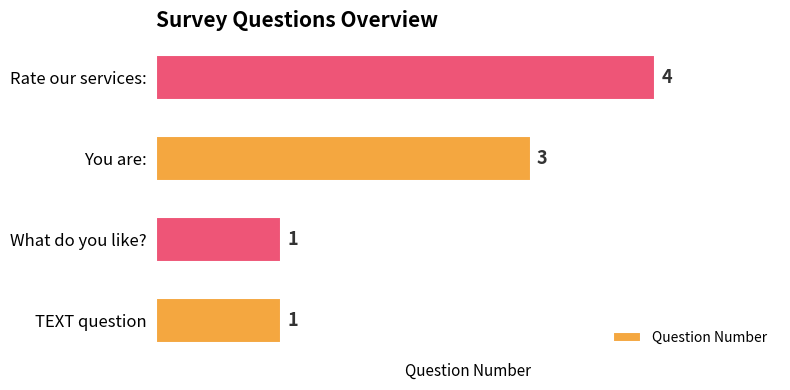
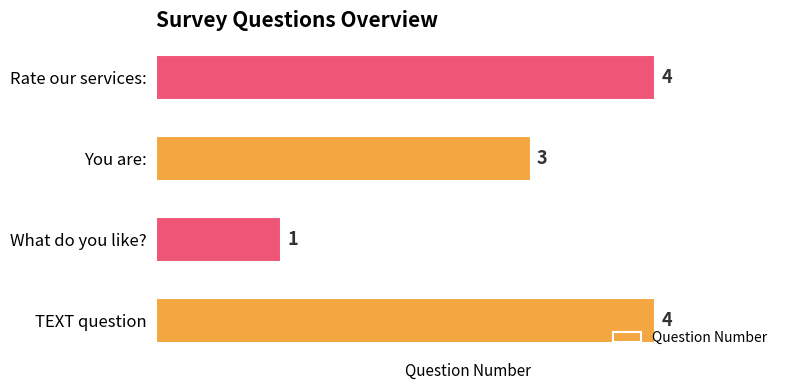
  {
    "Rate our services:": 4,
    "You are:": 3,
    "What do you like?": 1,
-   "TEXT question": 1
+   "TEXT question": 4
  }
